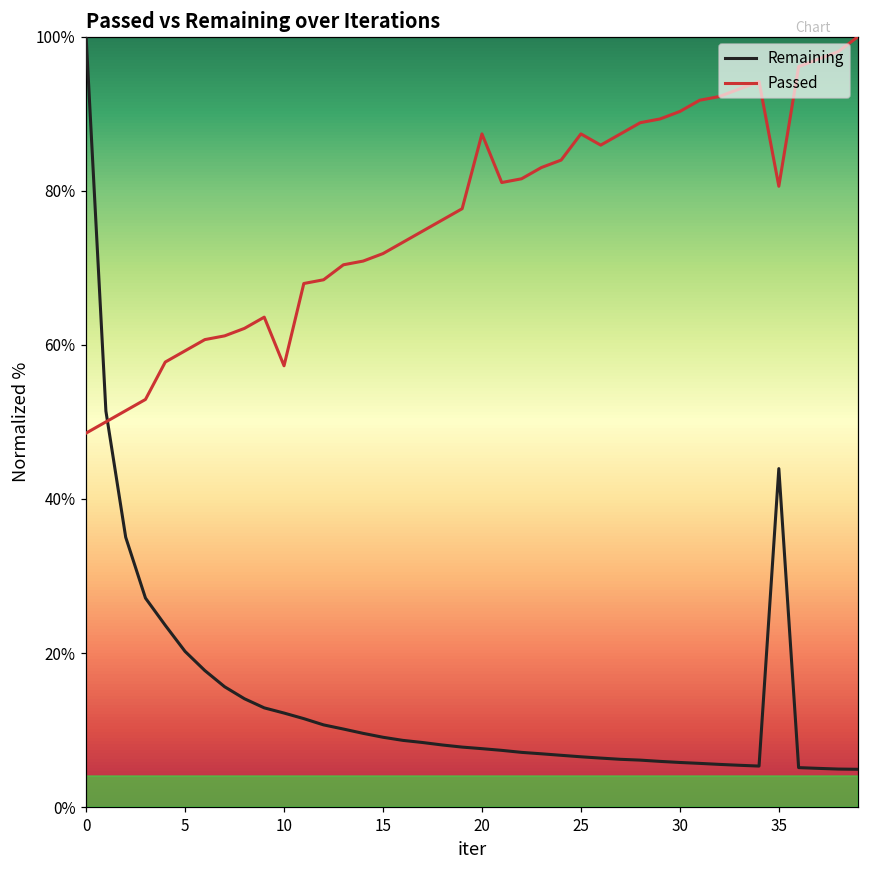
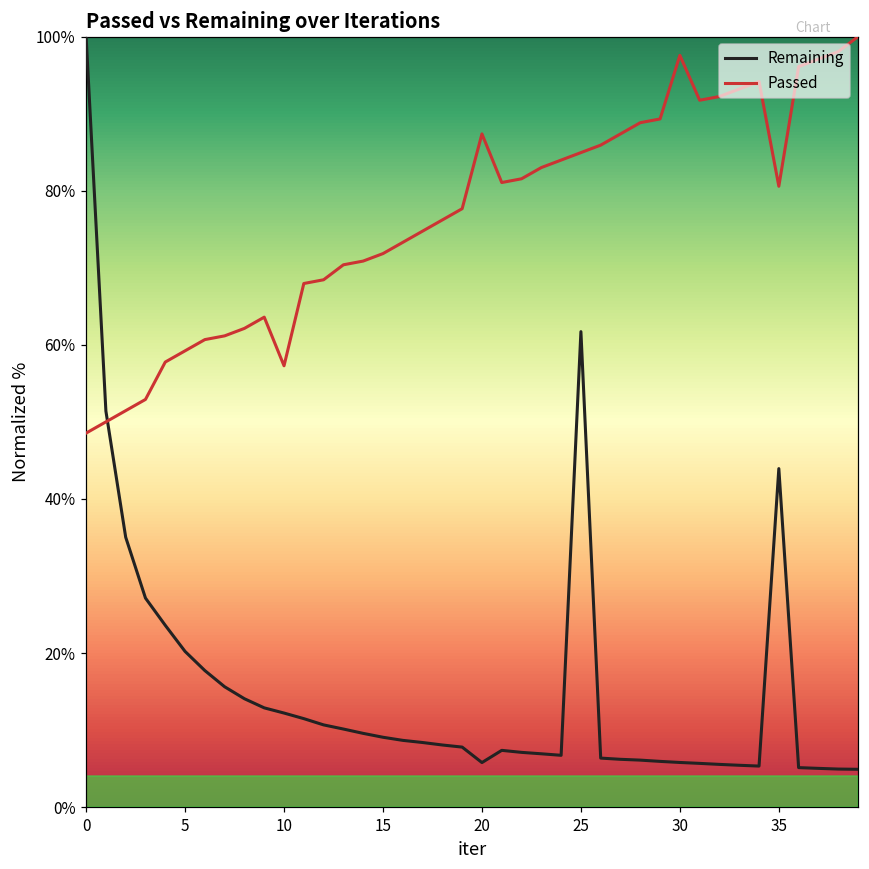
  {
    "Remaining": {
      "0": "100%",
      "5": "20%",
      "10": "12%",
      "15": "9%",
-     "20": "8%",
-     "25": "7%",
+     "20": "6%",
+     "25": "62%",
      "30": "6%",
      "35": "44%"
    },
    "Passed": {
      "0": "49%",
      "5": "59%",
      "10": "57%",
      "15": "72%",
      "20": "87%",
-     "25": "87%",
-     "30": "90%",
+     "25": "85%",
+     "30": "98%",
      "35": "81%"
    }
  }
